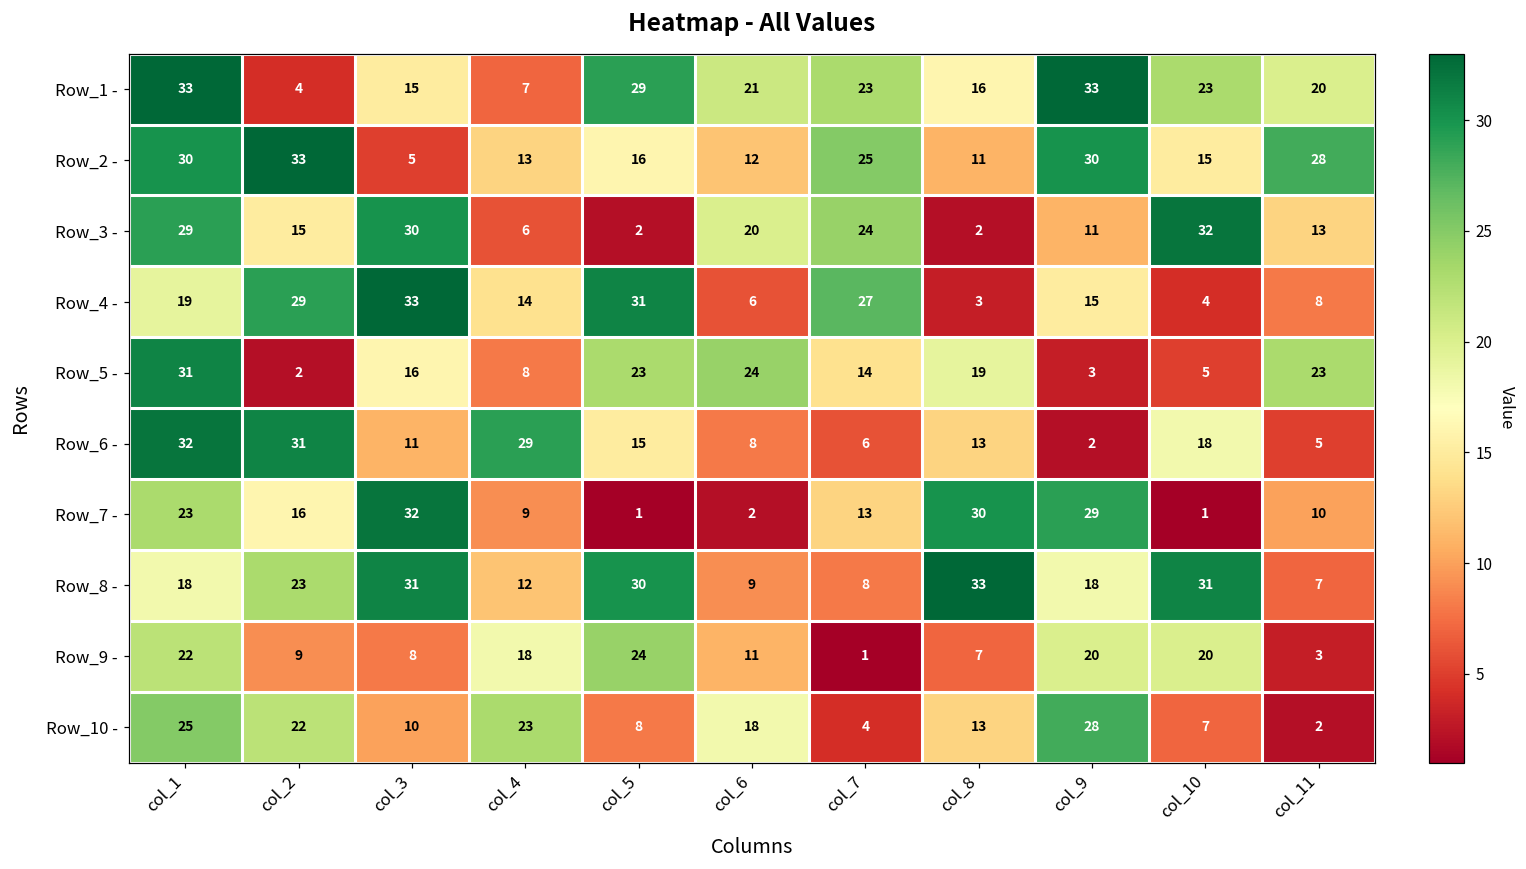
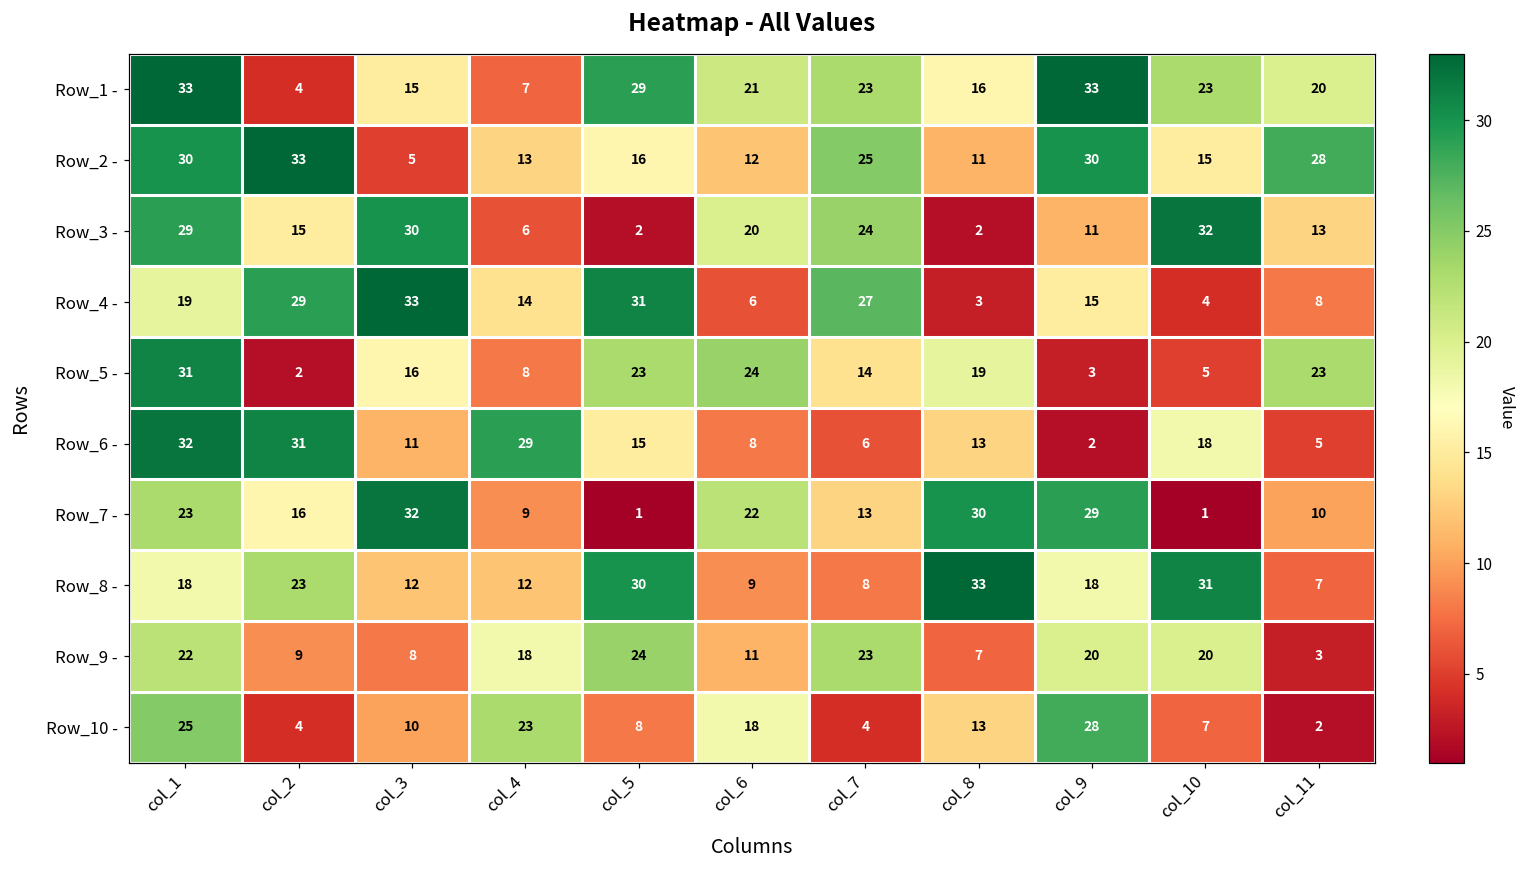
  {
    "Row_1 -": {
      "col_1": 33,
      "col_2": 4,
      "col_3": 15,
      "col_4": 7,
      "col_5": 29,
      "col_6": 21,
      "col_7": 23,
      "col_8": 16,
      "col_9": 33,
      "col_10": 23,
      "col_11": 20
    },
    "Row_2 -": {
      "col_1": 30,
      "col_2": 33,
      "col_3": 5,
      "col_4": 13,
      "col_5": 16,
      "col_6": 12,
      "col_7": 25,
      "col_8": 11,
      "col_9": 30,
      "col_10": 15,
      "col_11": 28
    },
    "Row_3 -": {
      "col_1": 29,
      "col_2": 15,
      "col_3": 30,
      "col_4": 6,
      "col_5": 2,
      "col_6": 20,
      "col_7": 24,
      "col_8": 2,
      "col_9": 11,
      "col_10": 32,
      "col_11": 13
    },
    "Row_4 -": {
      "col_1": 19,
      "col_2": 29,
      "col_3": 33,
      "col_4": 14,
      "col_5": 31,
      "col_6": 6,
      "col_7": 27,
      "col_8": 3,
      "col_9": 15,
      "col_10": 4,
      "col_11": 8
    },
    "Row_5 -": {
      "col_1": 31,
      "col_2": 2,
      "col_3": 16,
      "col_4": 8,
      "col_5": 23,
      "col_6": 24,
      "col_7": 14,
      "col_8": 19,
      "col_9": 3,
      "col_10": 5,
      "col_11": 23
    },
    "Row_6 -": {
      "col_1": 32,
      "col_2": 31,
      "col_3": 11,
      "col_4": 29,
      "col_5": 15,
      "col_6": 8,
      "col_7": 6,
      "col_8": 13,
      "col_9": 2,
      "col_10": 18,
      "col_11": 5
    },
    "Row_7 -": {
      "col_1": 23,
      "col_2": 16,
      "col_3": 32,
      "col_4": 9,
      "col_5": 1,
-     "col_6": 2,
+     "col_6": 22,
      "col_7": 13,
      "col_8": 30,
      "col_9": 29,
      "col_10": 1,
      "col_11": 10
    },
    "Row_8 -": {
      "col_1": 18,
      "col_2": 23,
-     "col_3": 31,
+     "col_3": 12,
      "col_4": 12,
      "col_5": 30,
      "col_6": 9,
      "col_7": 8,
      "col_8": 33,
      "col_9": 18,
      "col_10": 31,
      "col_11": 7
    },
    "Row_9 -": {
      "col_1": 22,
      "col_2": 9,
      "col_3": 8,
      "col_4": 18,
      "col_5": 24,
      "col_6": 11,
-     "col_7": 1,
+     "col_7": 23,
      "col_8": 7,
      "col_9": 20,
      "col_10": 20,
      "col_11": 3
    },
    "Row_10 -": {
      "col_1": 25,
-     "col_2": 22,
+     "col_2": 4,
      "col_3": 10,
      "col_4": 23,
      "col_5": 8,
      "col_6": 18,
      "col_7": 4,
      "col_8": 13,
      "col_9": 28,
      "col_10": 7,
      "col_11": 2
    }
  }
